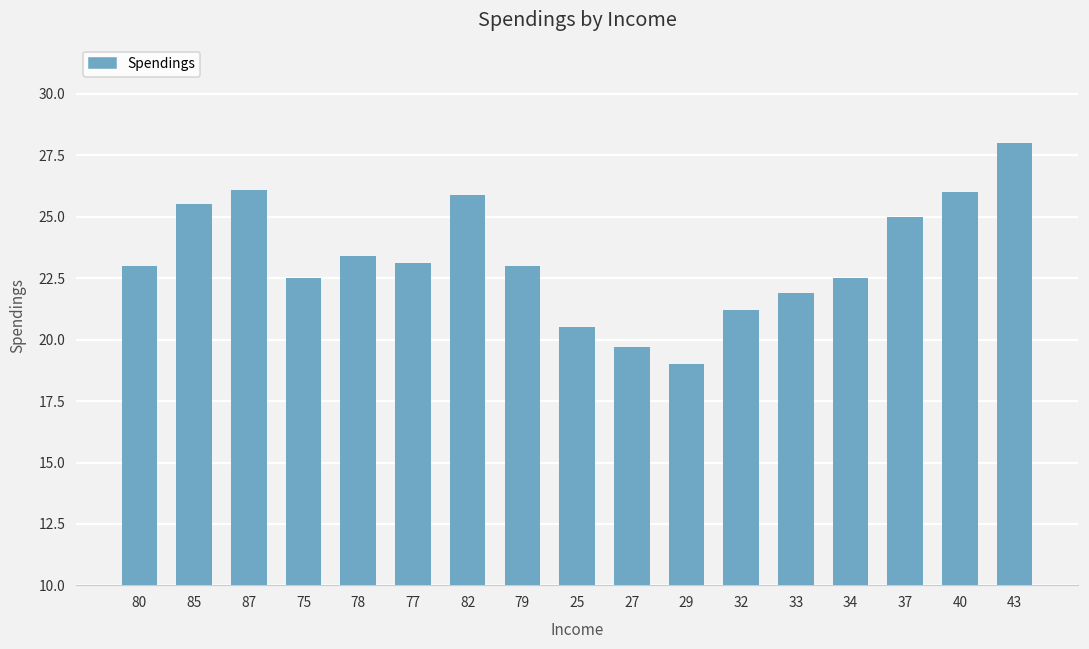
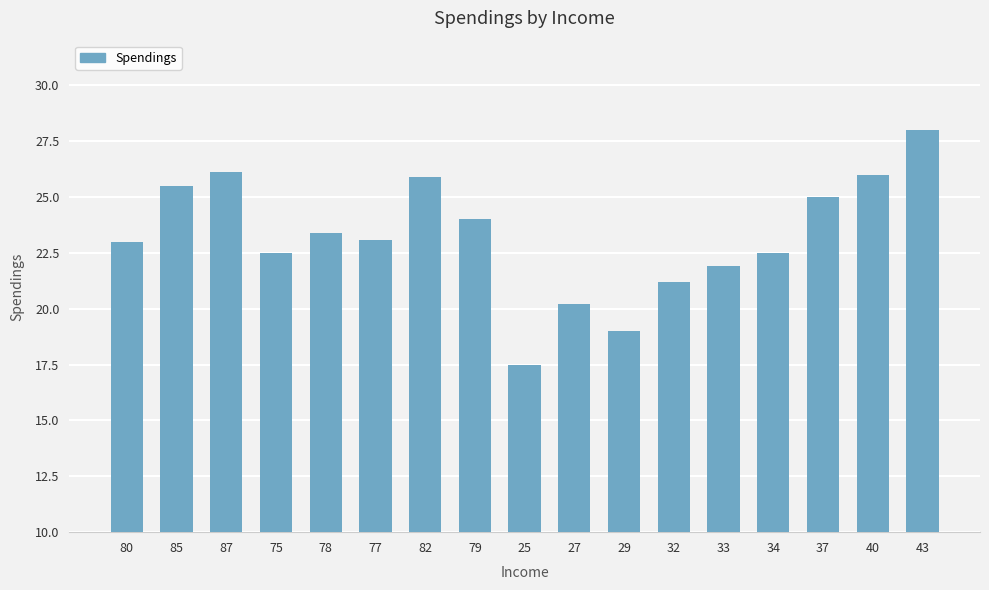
  {
    "80": 23.0,
    "85": 25.5,
    "87": 26.1,
    "75": 22.5,
    "78": 23.4,
    "77": 23.1,
    "82": 25.9,
-   "79": 23,
-   "25": 20.5,
-   "27": 19.7,
+   "79": 24,
+   "25": 17.5,
+   "27": 20.2,
    "29": 19.0,
    "32": 21.2,
    "33": 21.9,
    "34": 22.5,
    "37": 25.0,
    "40": 26.0,
    "43": 28.0
  }
